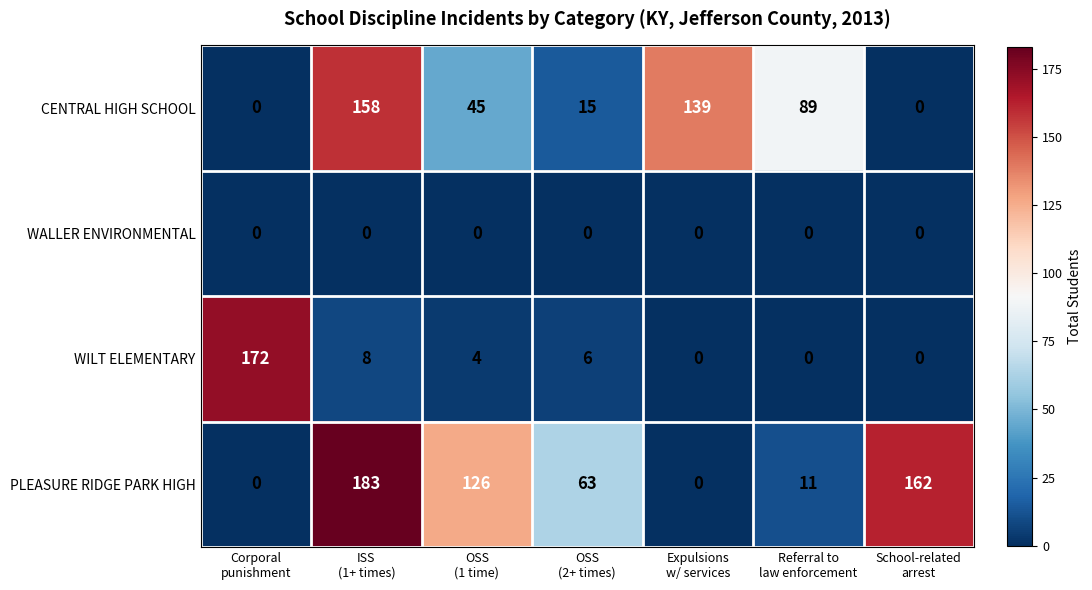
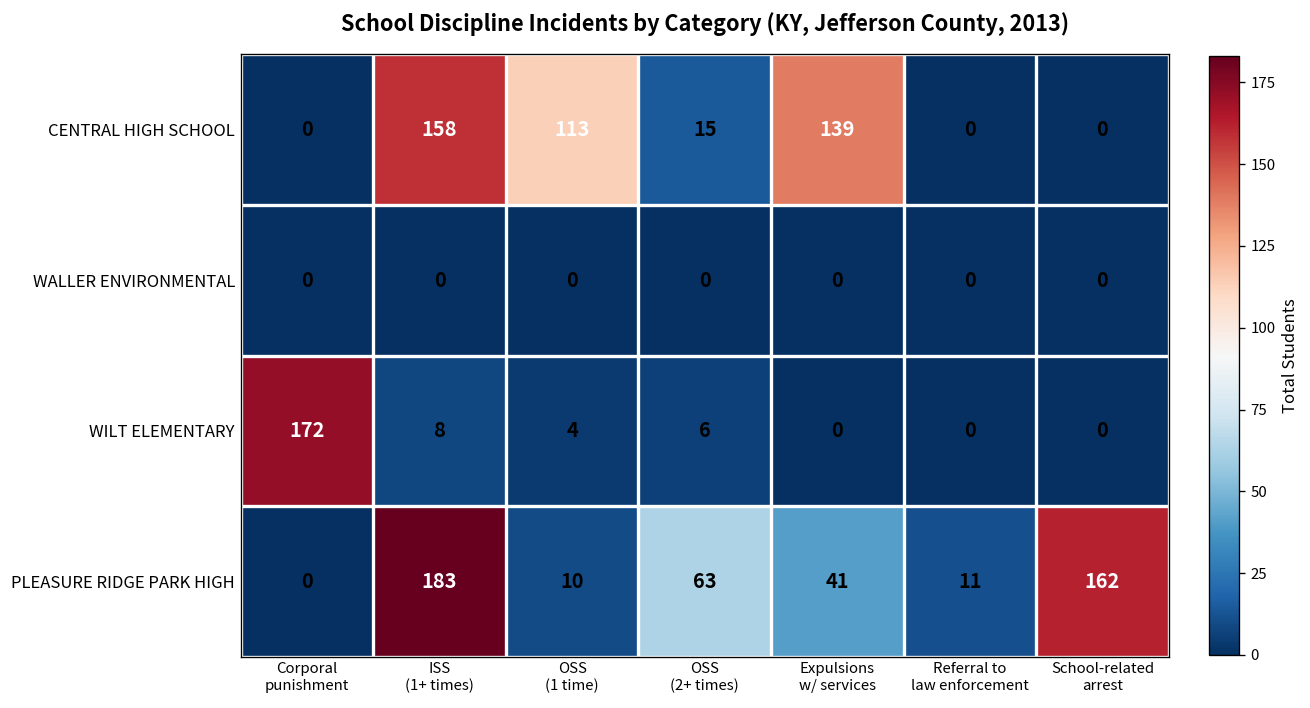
  {
    "CENTRAL HIGH SCHOOL": {
      "Corporal punishment": 0,
      "ISS (1+ times)": 158,
-     "OSS (1 time)": 45,
+     "OSS (1 time)": 113,
      "OSS (2+ times)": 15,
      "Expulsions w/ services": 139,
-     "Referral to law enforcement": 89,
+     "Referral to law enforcement": 0,
      "School-related arrest": 0
    },
    "WALLER ENVIRONMENTAL": {
      "Corporal punishment": 0,
      "ISS (1+ times)": 0,
      "OSS (1 time)": 0,
      "OSS (2+ times)": 0,
      "Expulsions w/ services": 0,
      "Referral to law enforcement": 0,
      "School-related arrest": 0
    },
    "WILT ELEMENTARY": {
      "Corporal punishment": 172,
      "ISS (1+ times)": 8,
      "OSS (1 time)": 4,
      "OSS (2+ times)": 6,
      "Expulsions w/ services": 0,
      "Referral to law enforcement": 0,
      "School-related arrest": 0
    },
    "PLEASURE RIDGE PARK HIGH": {
      "Corporal punishment": 0,
      "ISS (1+ times)": 183,
-     "OSS (1 time)": 126,
+     "OSS (1 time)": 10,
      "OSS (2+ times)": 63,
-     "Expulsions w/ services": 0,
+     "Expulsions w/ services": 41,
      "Referral to law enforcement": 11,
      "School-related arrest": 162
    }
  }
